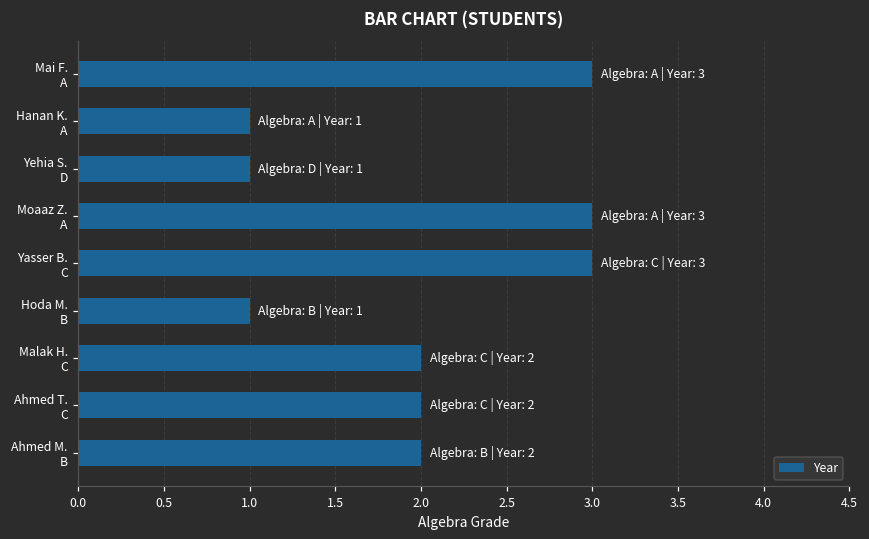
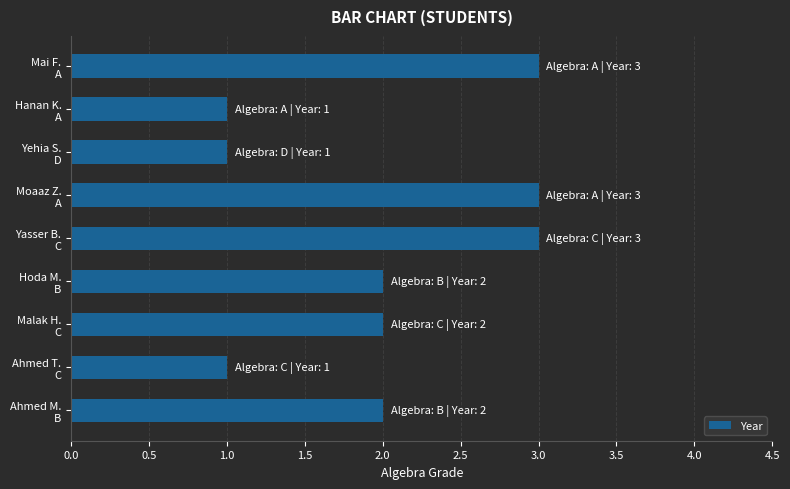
  {
    "Mai F. A": 3,
    "Hanan K. A": 1,
    "Yehia S. D": 1,
    "Moaaz Z. A": 3,
    "Yasser B. C": 3,
-   "Hoda M. B": 1,
+   "Hoda M. B": 2,
    "Malak H. C": 2,
-   "Ahmed T. C": 2,
+   "Ahmed T. C": 1,
    "Ahmed M. B": 2
  }
